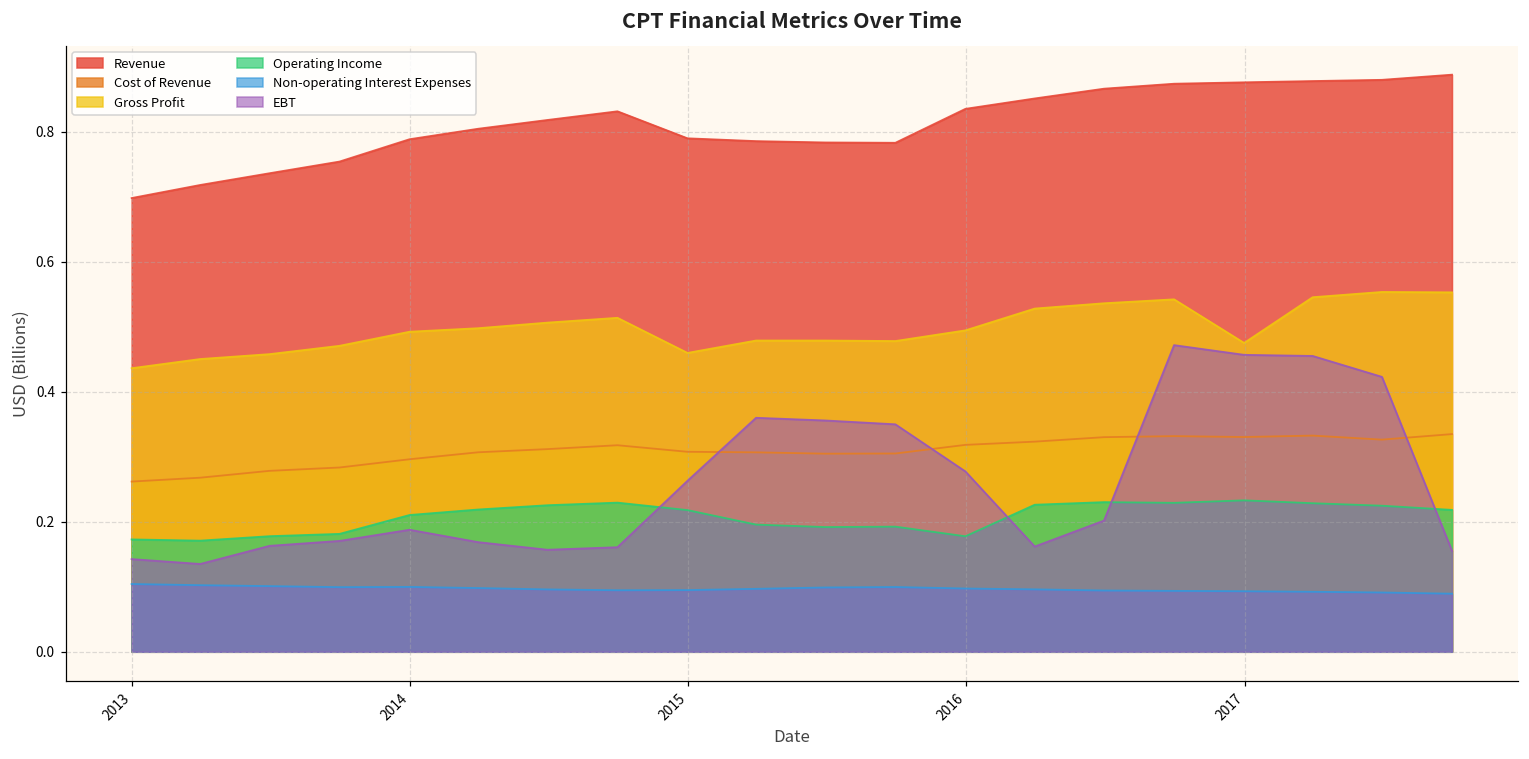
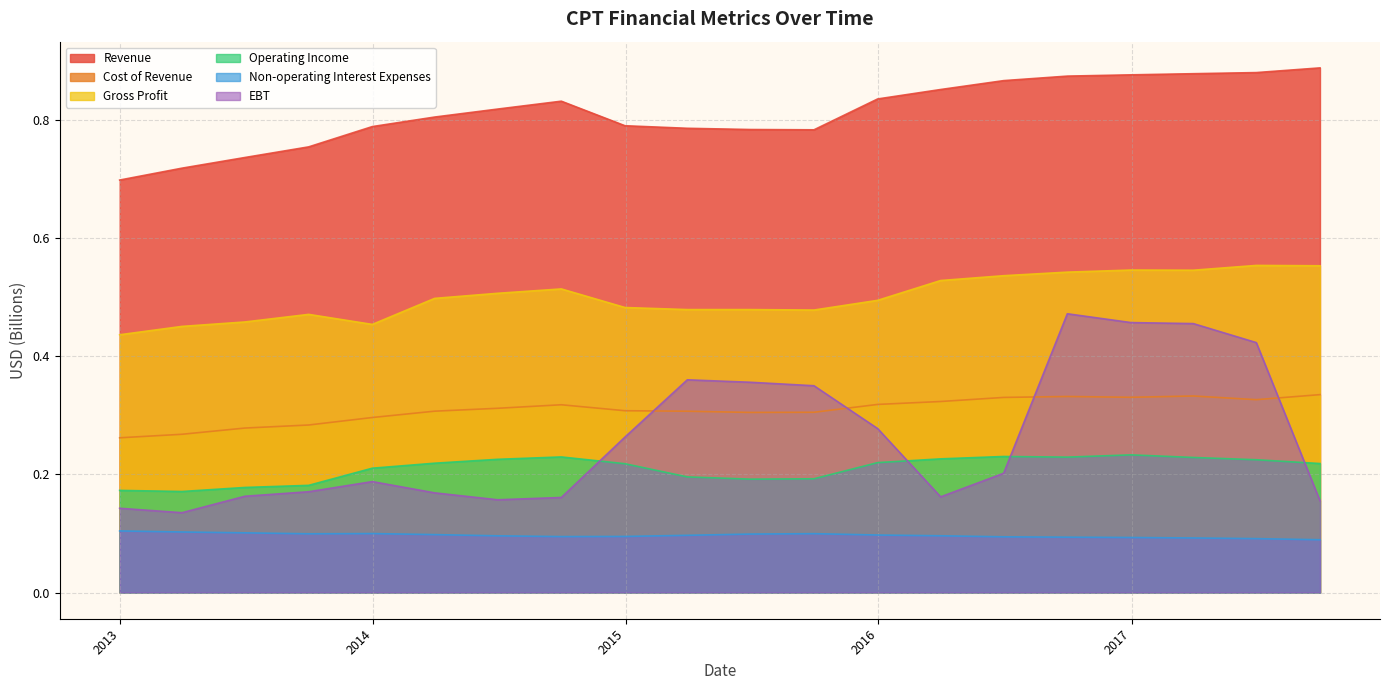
  {
    "Gross Profit": {
      "2013": 0.44,
-     "2014": 0.49,
-     "2015": 0.46,
+     "2014": 0.45,
+     "2015": 0.48,
      "2016": 0.49,
-     "2017": 0.48
+     "2017": 0.55
    },
    "Operating Income": {
      "2013": 0.17,
      "2014": 0.21,
      "2015": 0.22,
-     "2016": 0.18,
+     "2016": 0.22,
      "2017": 0.23
    },
    "Non-operating Interest Expenses": {
      "2013": 0.10,
      "2014": 0.10,
      "2015": 0.09,
      "2016": 0.10,
      "2017": 0.09
    },
    "EBT": {
      "2013": 0.14,
      "2014": 0.19,
      "2015": 0.26,
      "2016": 0.28,
      "2017": 0.46
    }
  }
